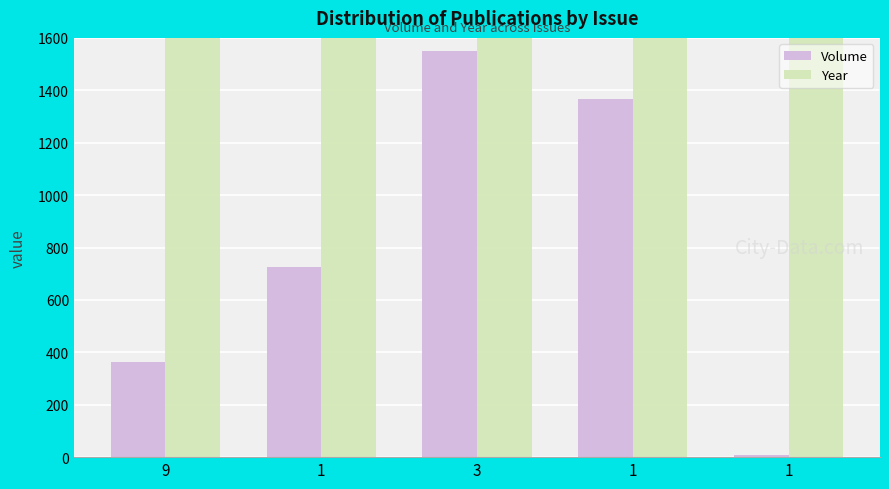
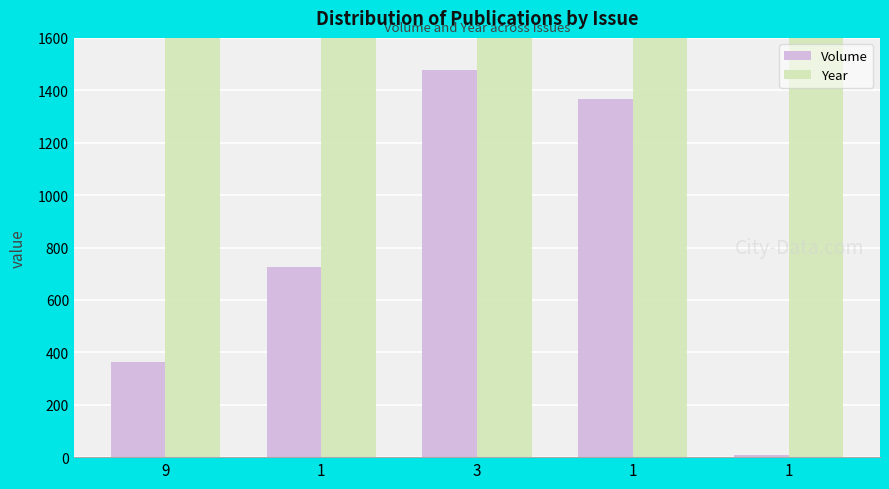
  {
    "Volume": {
      "9": 360,
-     "3": 1550
+     "3": 1480
    }
  }
